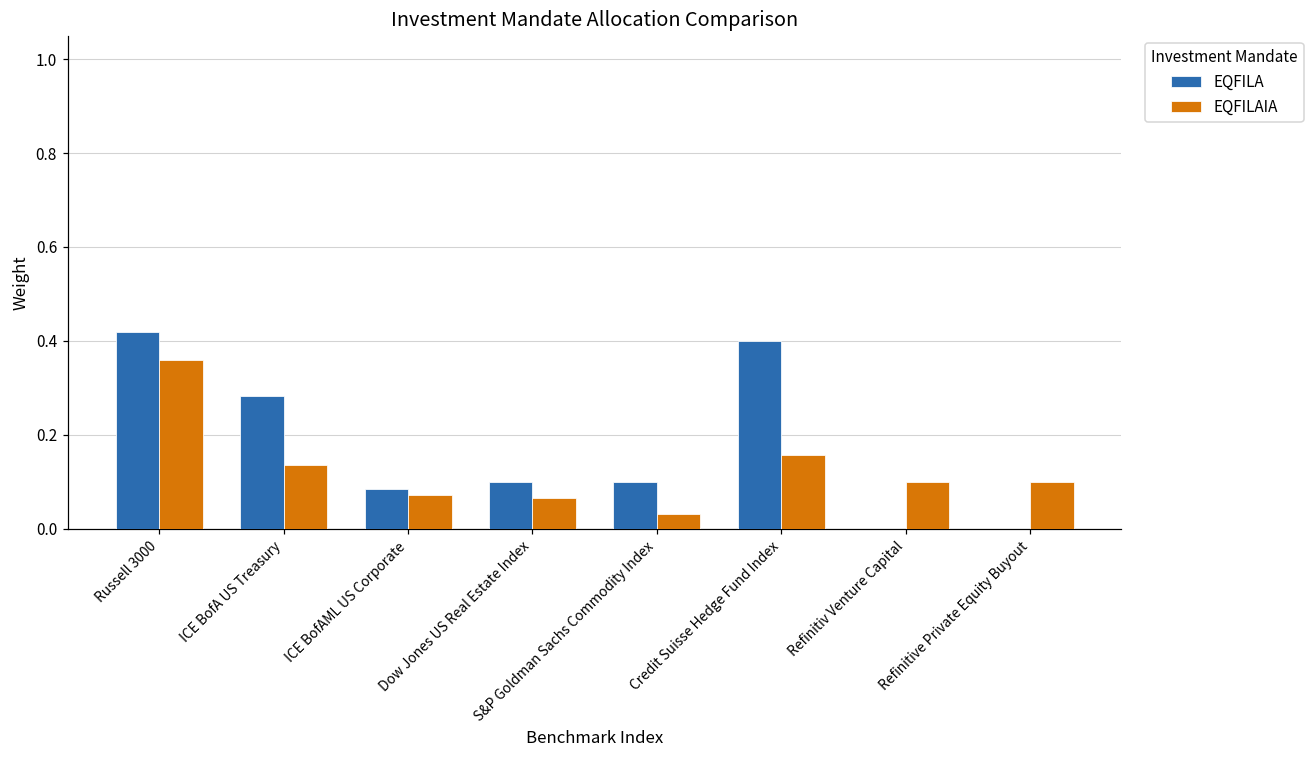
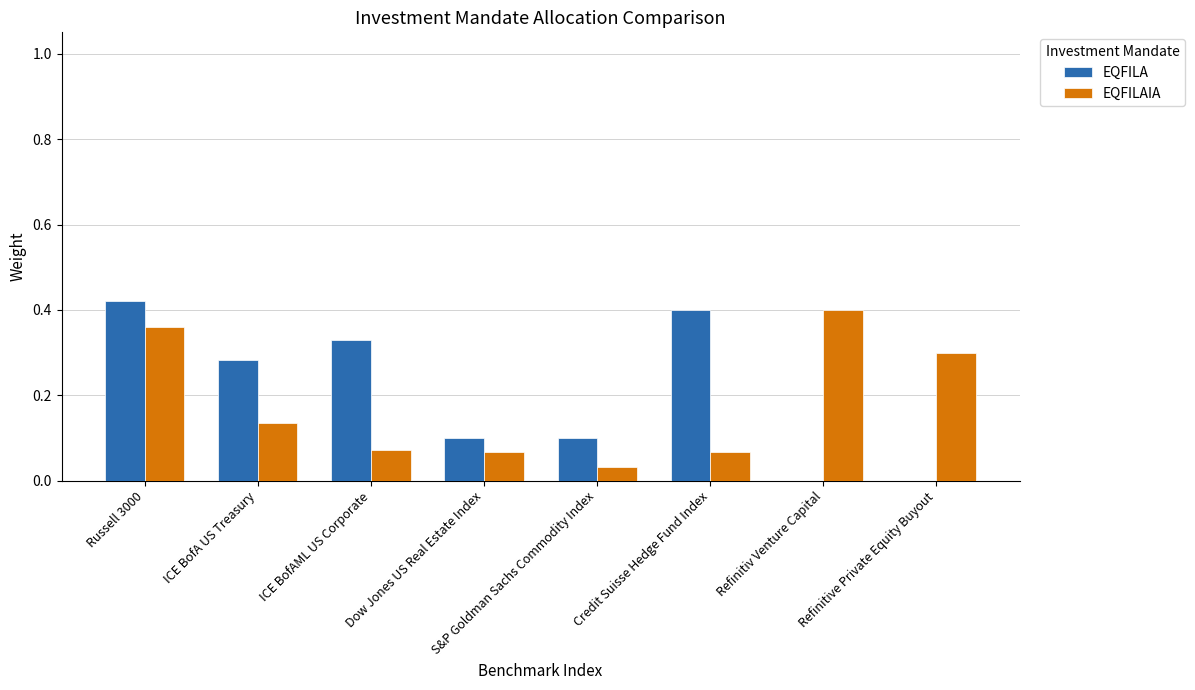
  {
    "EQFILA": {
      "Russell 3000": 0.42,
      "ICE BofA US Treasury": 0.28,
-     "ICE BofAML US Corporate": 0.08,
+     "ICE BofAML US Corporate": 0.33,
      "Dow Jones US Real Estate Index": 0.10,
      "S&P Goldman Sachs Commodity Index": 0.10,
      "Credit Suisse Hedge Fund Index": 0.40,
      "Refinitiv Venture Capital": 0.00,
      "Refinitive Private Equity Buyout": 0.00
    },
    "EQFILAIA": {
      "Russell 3000": 0.36,
      "ICE BofA US Treasury": 0.14,
      "ICE BofAML US Corporate": 0.07,
      "Dow Jones US Real Estate Index": 0.07,
      "S&P Goldman Sachs Commodity Index": 0.03,
-     "Credit Suisse Hedge Fund Index": 0.16,
-     "Refinitiv Venture Capital": 0.1,
-     "Refinitive Private Equity Buyout": 0.1
+     "Credit Suisse Hedge Fund Index": 0.07,
+     "Refinitiv Venture Capital": 0.4,
+     "Refinitive Private Equity Buyout": 0.3
    }
  }
